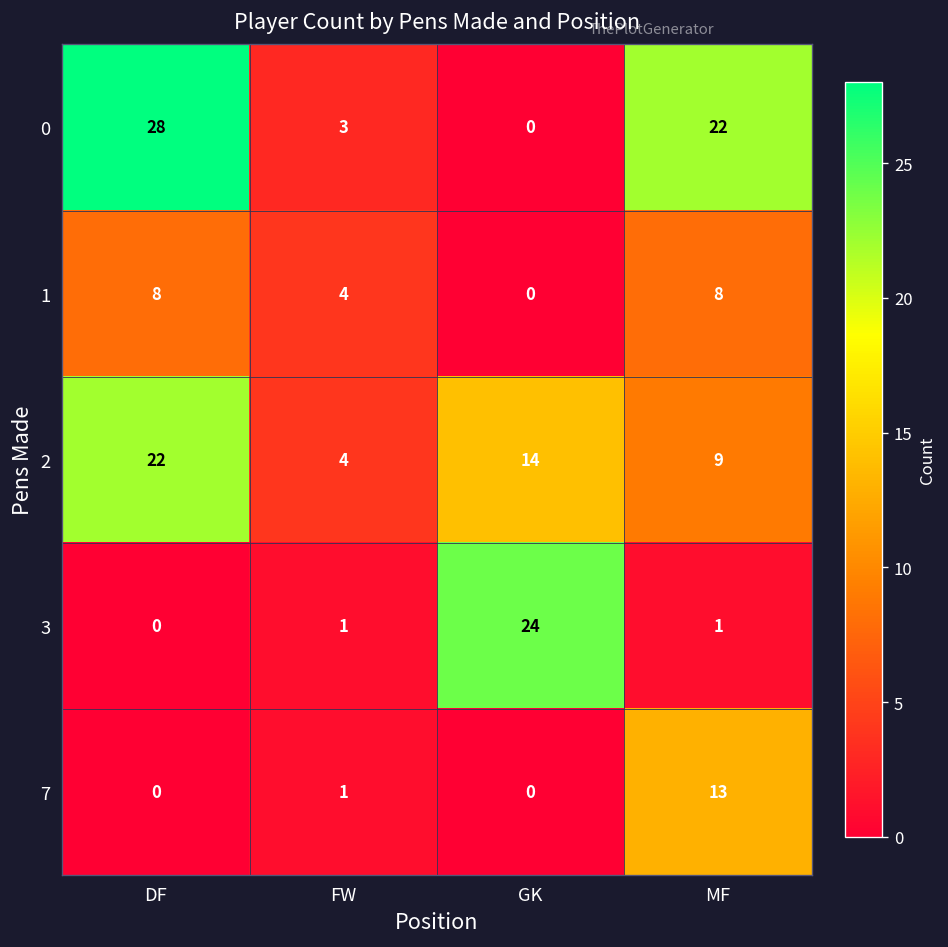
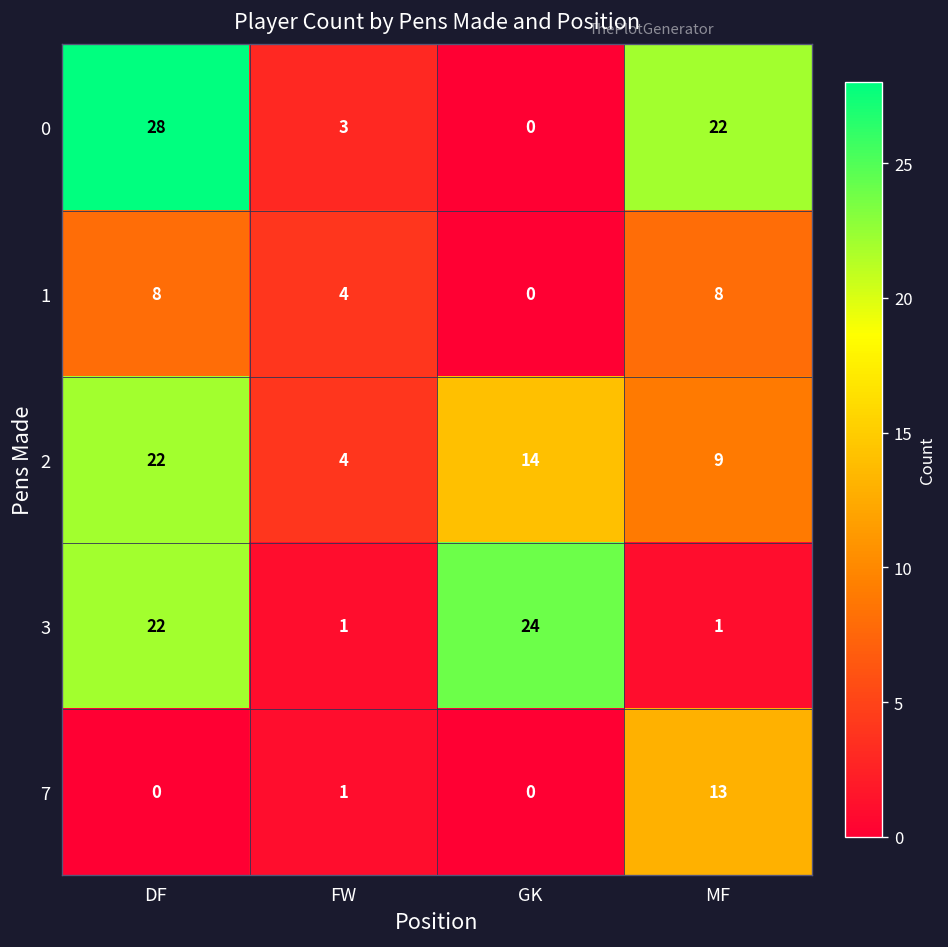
  {
    "0": {
      "DF": 28,
      "FW": 3,
      "GK": 0,
      "MF": 22
    },
    "1": {
      "DF": 8,
      "FW": 4,
      "GK": 0,
      "MF": 8
    },
    "2": {
      "DF": 22,
      "FW": 4,
      "GK": 14,
      "MF": 9
    },
    "3": {
-     "DF": 0,
+     "DF": 22,
      "FW": 1,
      "GK": 24,
      "MF": 1
    },
    "7": {
      "DF": 0,
      "FW": 1,
      "GK": 0,
      "MF": 13
    }
  }
